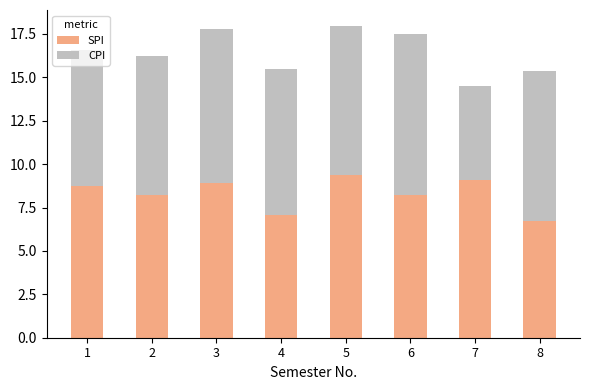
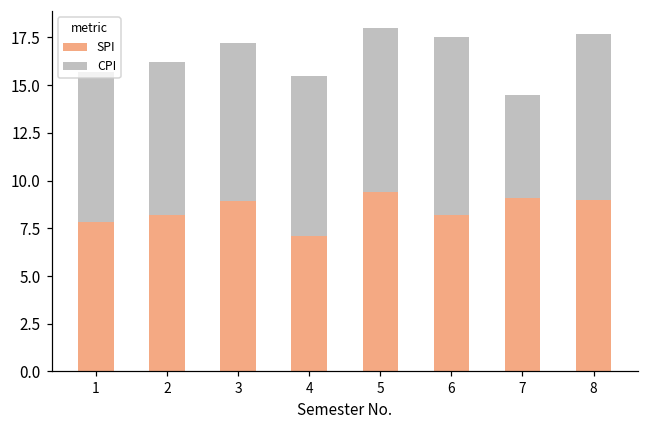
  {
    "SPI": {
-     "1": 8.8,
+     "1": 7.8,
      "2": 8.2,
      "3": 8.9,
      "4": 7.1,
      "5": 9.4,
      "6": 8.2,
      "7": 9.1,
-     "8": 6.7
+     "8": 9.0
    },
    "CPI": {
      "2": 8.0,
-     "3": 8.9,
+     "3": 8.3,
      "4": 8.4,
      "5": 8.6,
      "6": 9.3,
      "7": 5.4,
      "8": 8.7
    }
  }
